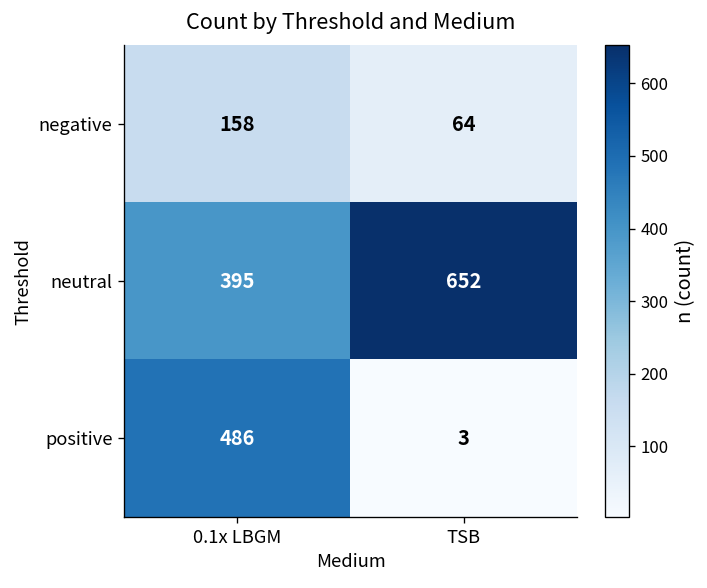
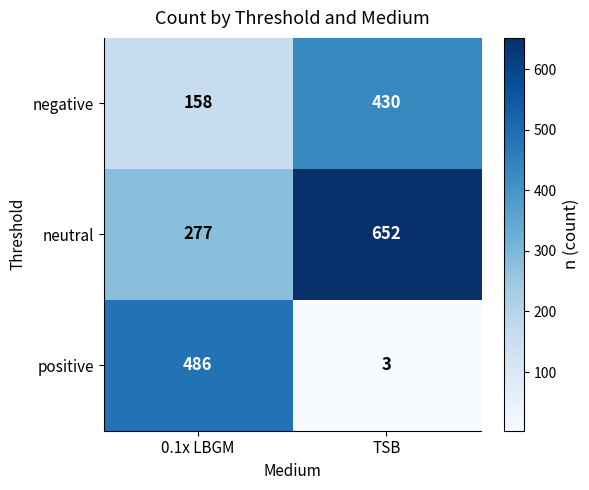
  {
    "negative": {
      "0.1x LBGM": 158,
-     "TSB": 64
+     "TSB": 430
    },
    "neutral": {
-     "0.1x LBGM": 395,
+     "0.1x LBGM": 277,
      "TSB": 652
    },
    "positive": {
      "0.1x LBGM": 486,
      "TSB": 3
    }
  }
